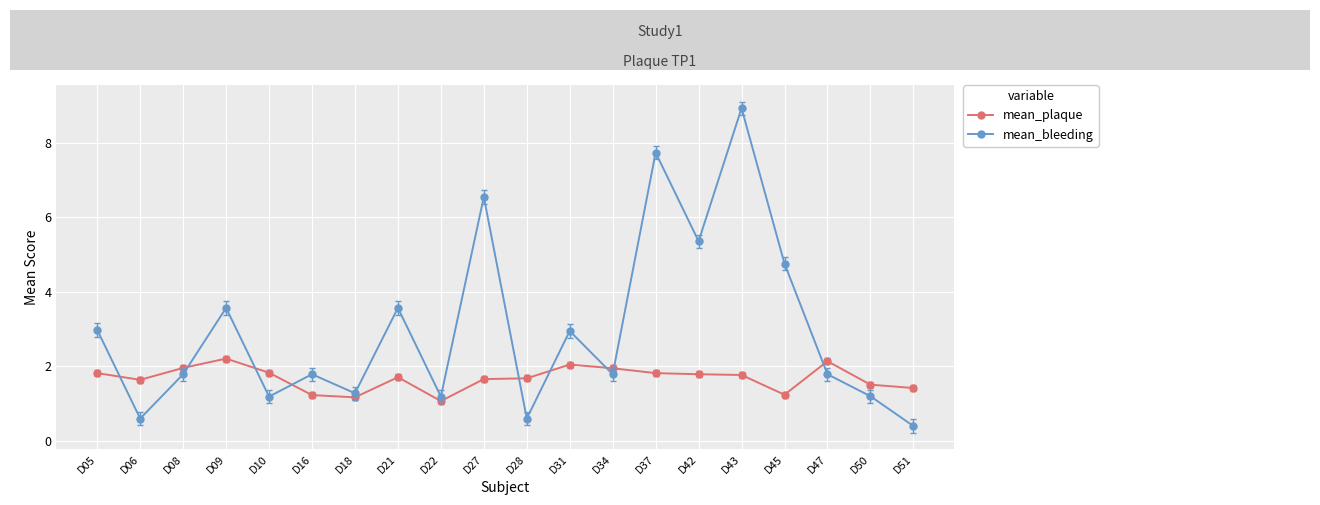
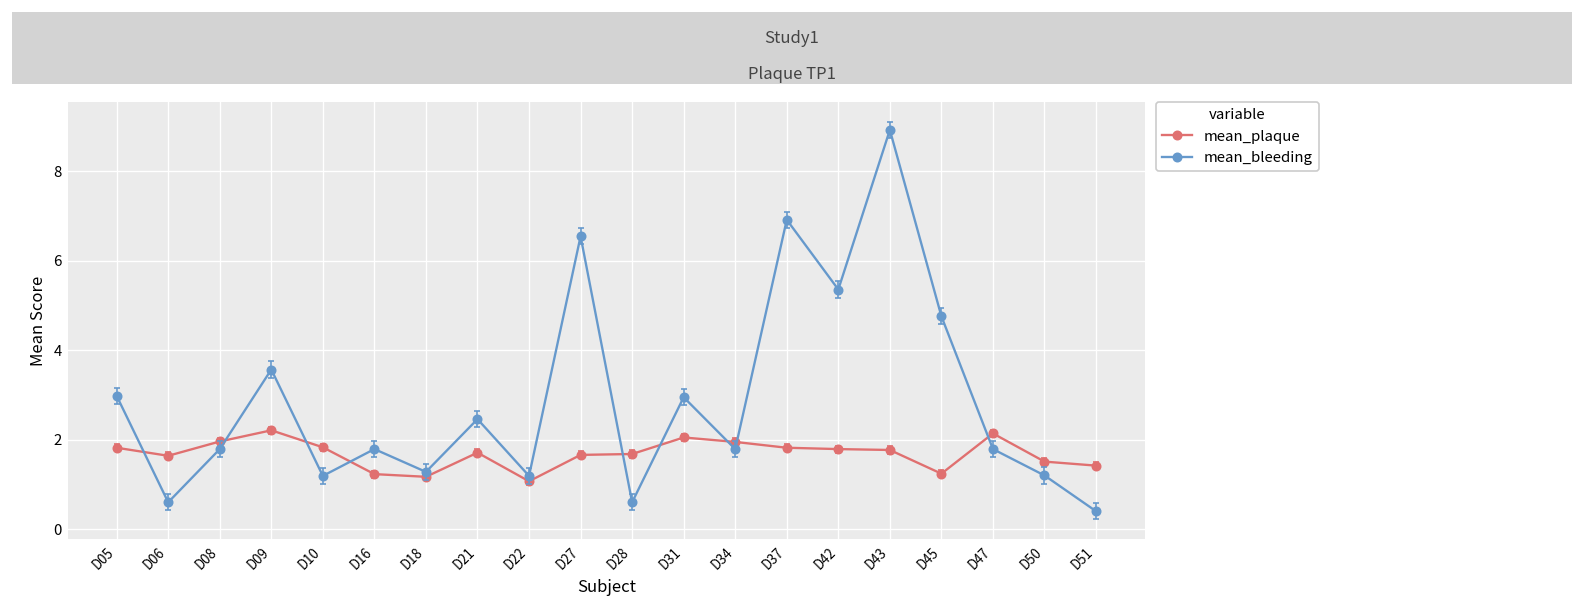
  {
    "mean_plaque": {
      "D05": 1.8,
      "D06": 1.6,
      "D09": 2.2,
      "D10": 1.8,
      "D16": 1.2,
      "D18": 1.2,
      "D21": 1.7,
      "D27": 1.7,
      "D28": 1.7,
      "D31": 2.1,
      "D37": 1.8,
      "D42": 1.8,
      "D43": 1.8,
      "D45": 1.2,
      "D47": 2.1,
      "D50": 1.5,
      "D51": 1.4
    },
    "mean_bleeding": {
      "D05": 3.0,
      "D06": 0.6,
      "D08": 1.8,
      "D09": 3.6,
      "D10": 1.2,
      "D16": 1.8,
-     "D21": 3.6,
+     "D21": 2.5,
      "D27": 6.6,
      "D28": 0.6,
      "D31": 3.0,
      "D34": 1.8,
-     "D37": 7.7,
+     "D37": 6.9,
      "D42": 5.4,
      "D43": 8.9,
      "D45": 4.8,
      "D47": 1.8,
      "D50": 1.2,
      "D51": 0.4
    }
  }
